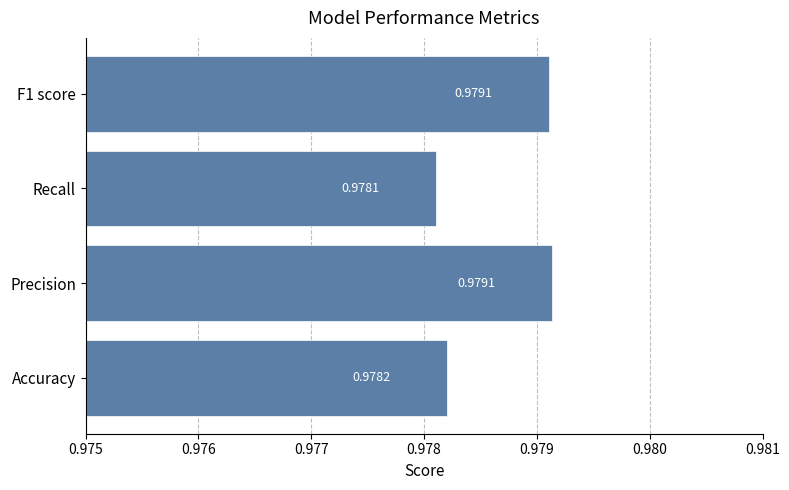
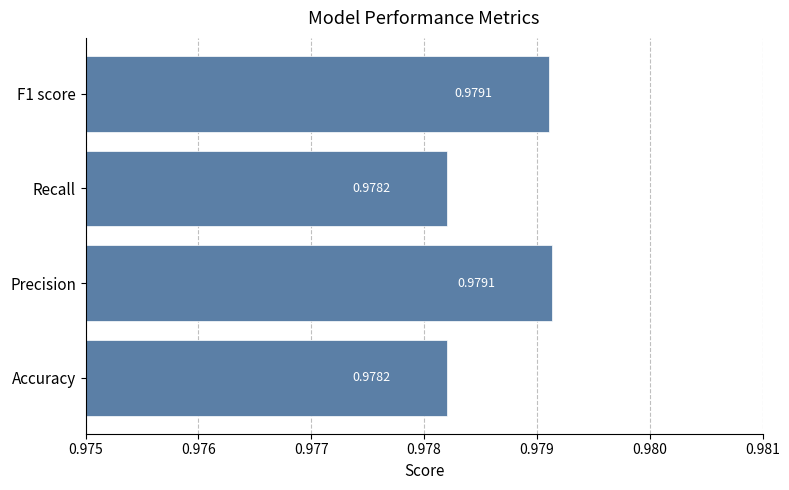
  {
    "F1 score": 0.9791,
-   "Recall": 0.9781,
+   "Recall": 0.9782,
    "Precision": 0.9791,
    "Accuracy": 0.9782
  }
